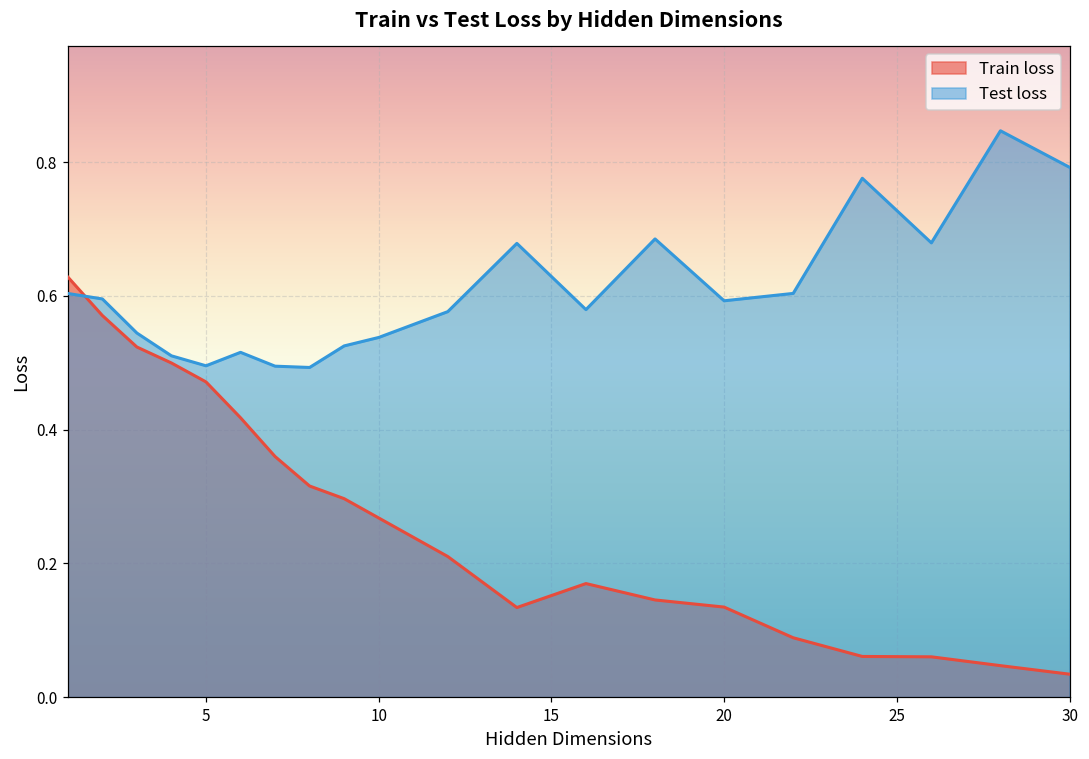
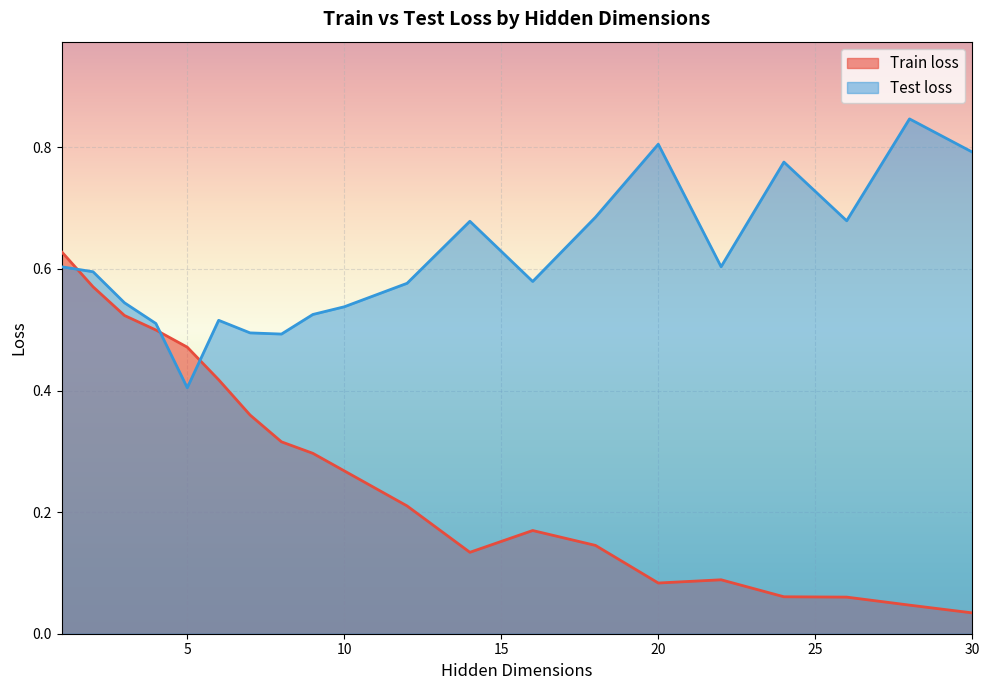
  {
    "Train loss": {
      "5": 0.47,
      "10": 0.27,
-     "20": 0.13,
+     "20": 0.08,
      "30": 0.03
    },
    "Test loss": {
-     "5": 0.50,
+     "5": 0.40,
      "10": 0.54,
-     "20": 0.59,
+     "20": 0.81,
      "30": 0.79
    }
  }
